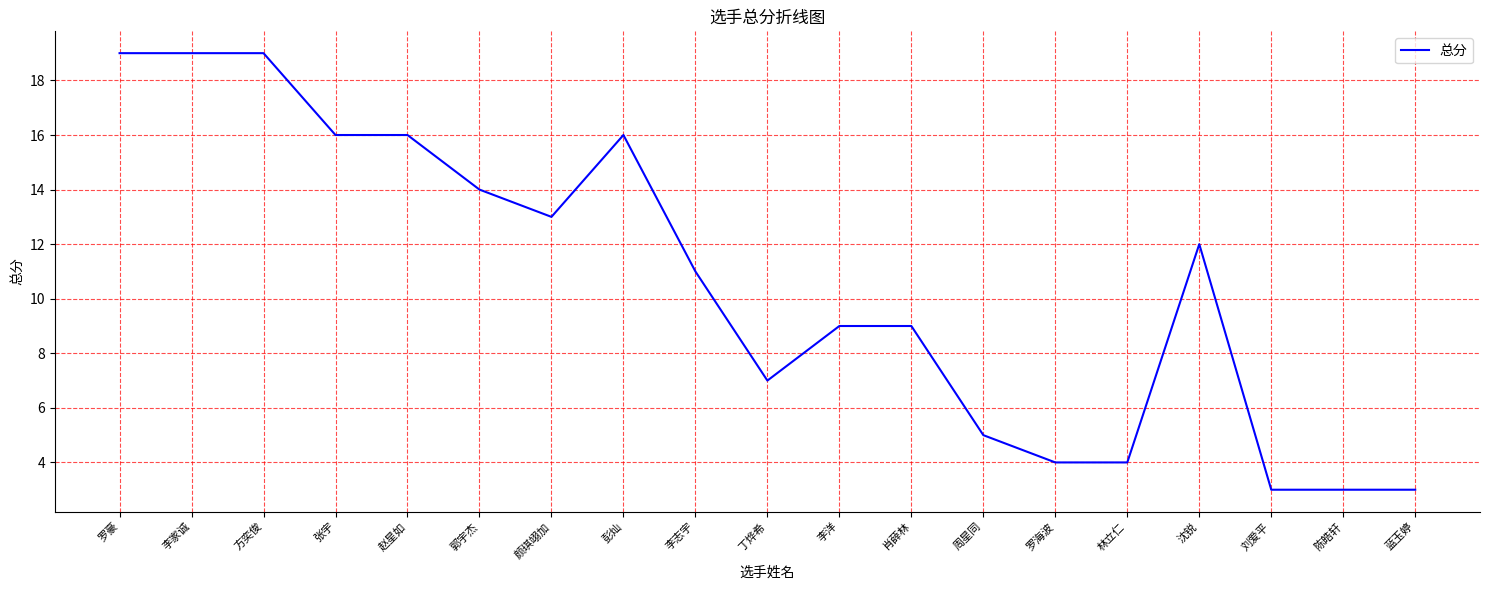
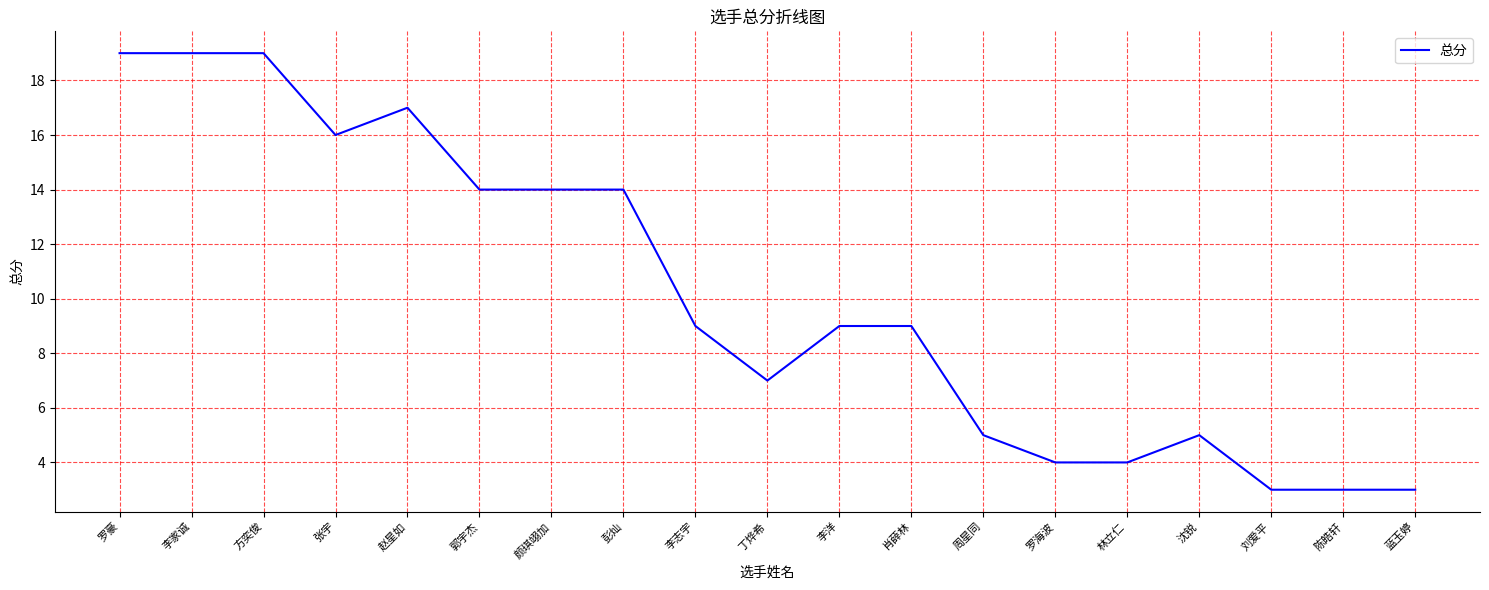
  {
    "罗豪": 19,
    "李家诚": 19,
    "方奕俊": 19,
    "张宇": 16,
-   "赵星如": 16,
+   "赵星如": 17,
    "郭宇杰": 14,
-   "颜琪翊加": 13,
-   "彭灿": 16,
-   "李志宇": 11,
+   "颜琪翊加": 14,
+   "彭灿": 14,
+   "李志宇": 9,
    "丁烨希": 7,
    "李洋": 9,
    "肖薛林": 9,
    "周星同": 5,
    "罗海波": 4,
    "林立仁": 4,
-   "沈锐": 12,
+   "沈锐": 5,
    "刘爱平": 3,
    "陈皓轩": 3,
    "蓝玉婷": 3
  }
